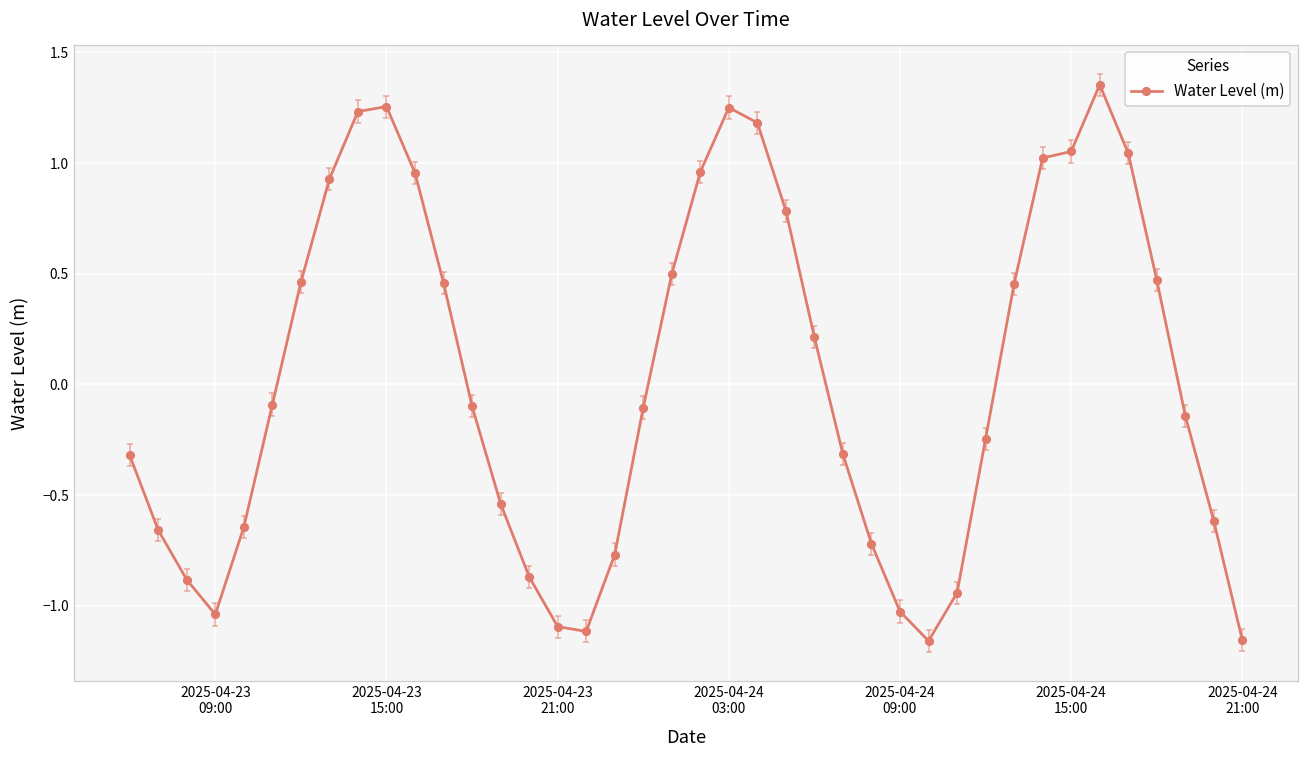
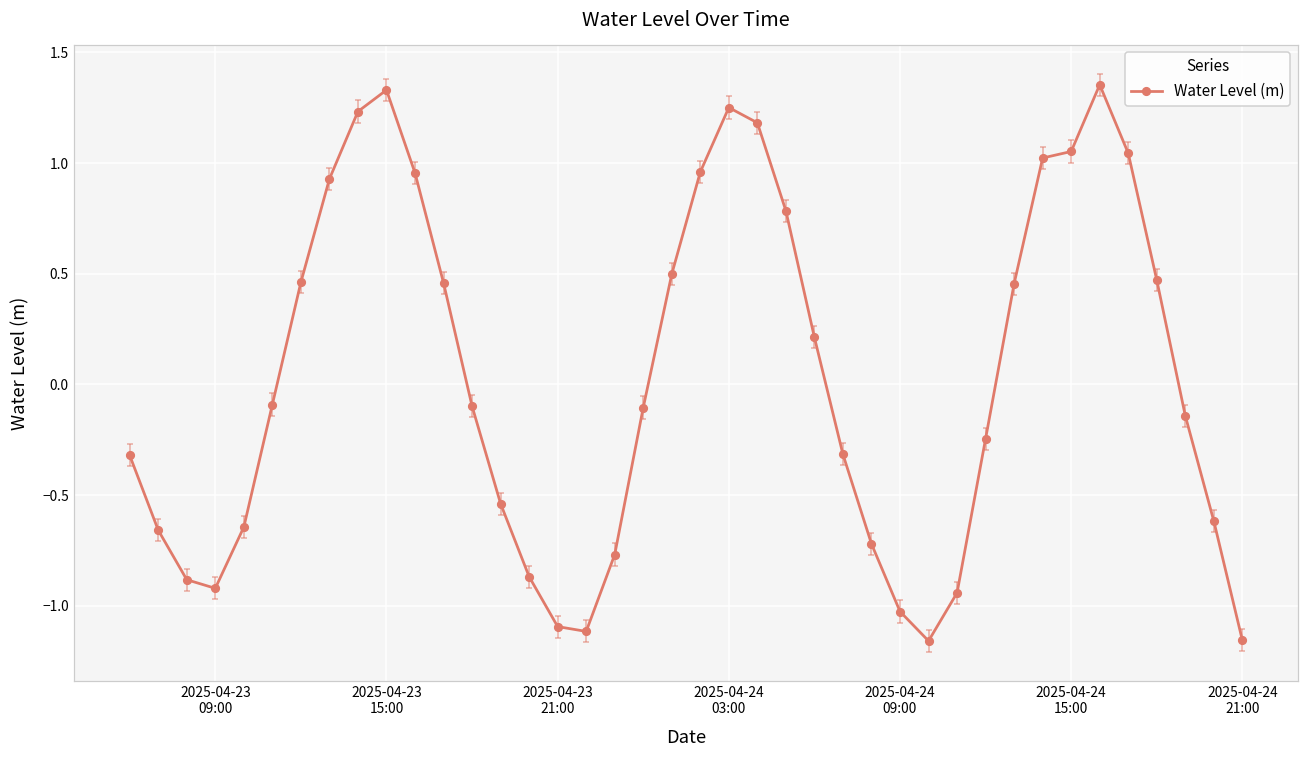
  {
    "Water Level (m)": {
-     "2025-04-23 09:00": -1.04,
-     "2025-04-23 15:00": 1.26,
+     "2025-04-23 09:00": -0.92,
+     "2025-04-23 15:00": 1.33,
      "2025-04-23 21:00": -1.09,
      "2025-04-24 03:00": 1.25,
      "2025-04-24 09:00": -1.03,
      "2025-04-24 15:00": 1.05,
      "2025-04-24 21:00": -1.16
    }
  }
